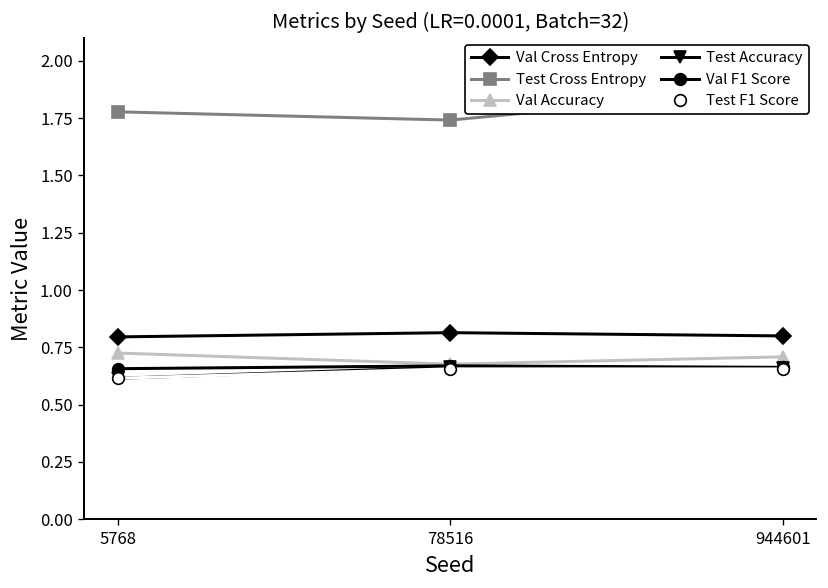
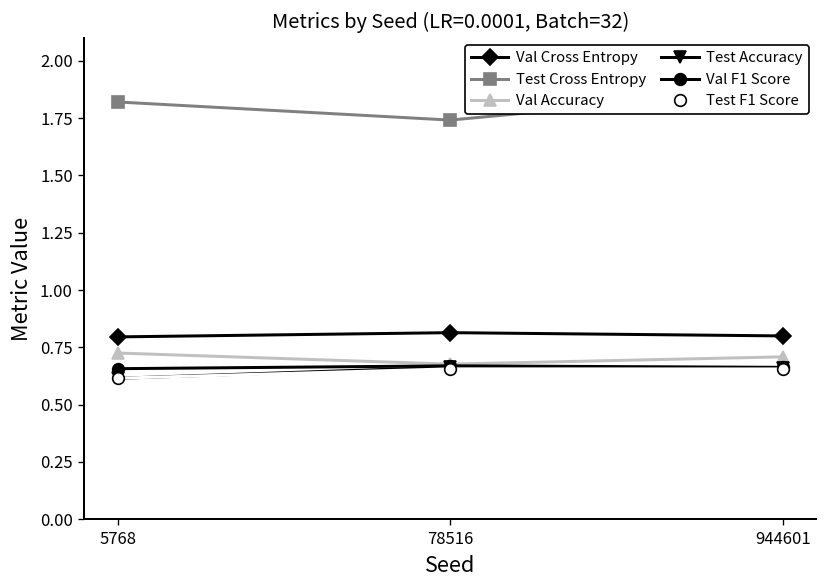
  {
    "Test Cross Entropy": {
-     "5768": 1.78,
+     "5768": 1.82,
      "78516": 1.74
    },
    "Val Accuracy": {
      "5768": 0.73,
      "944601": 0.71
    }
  }
